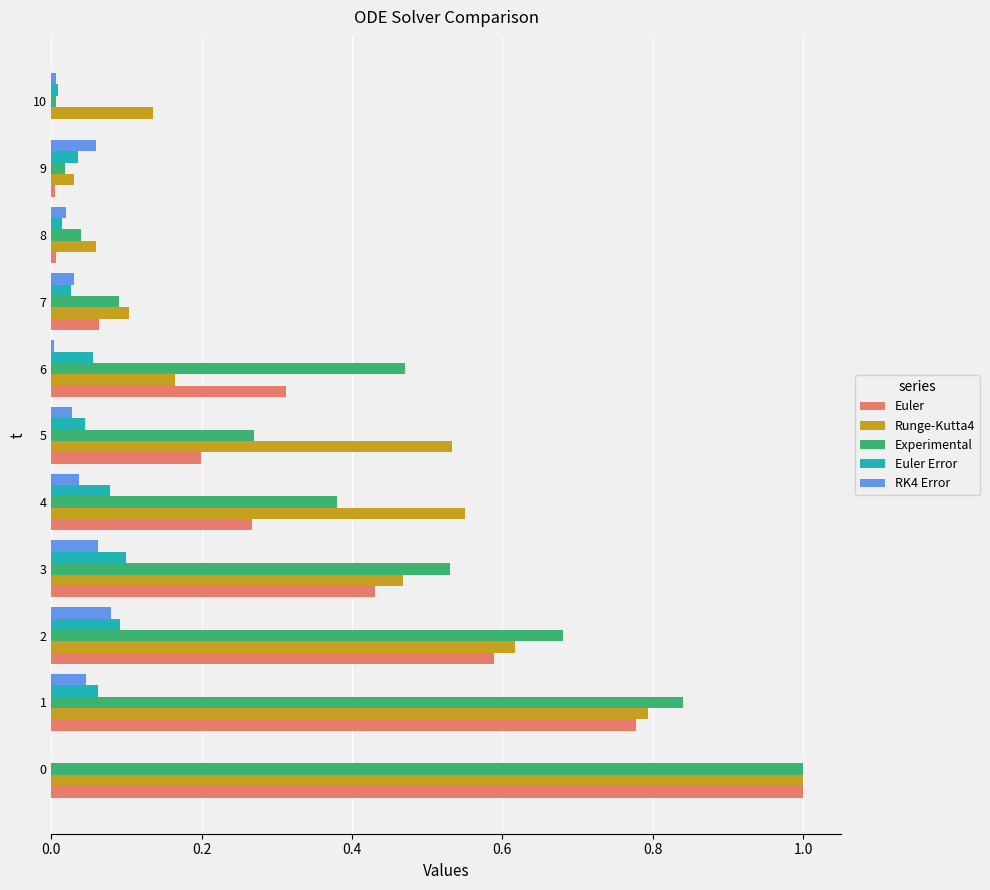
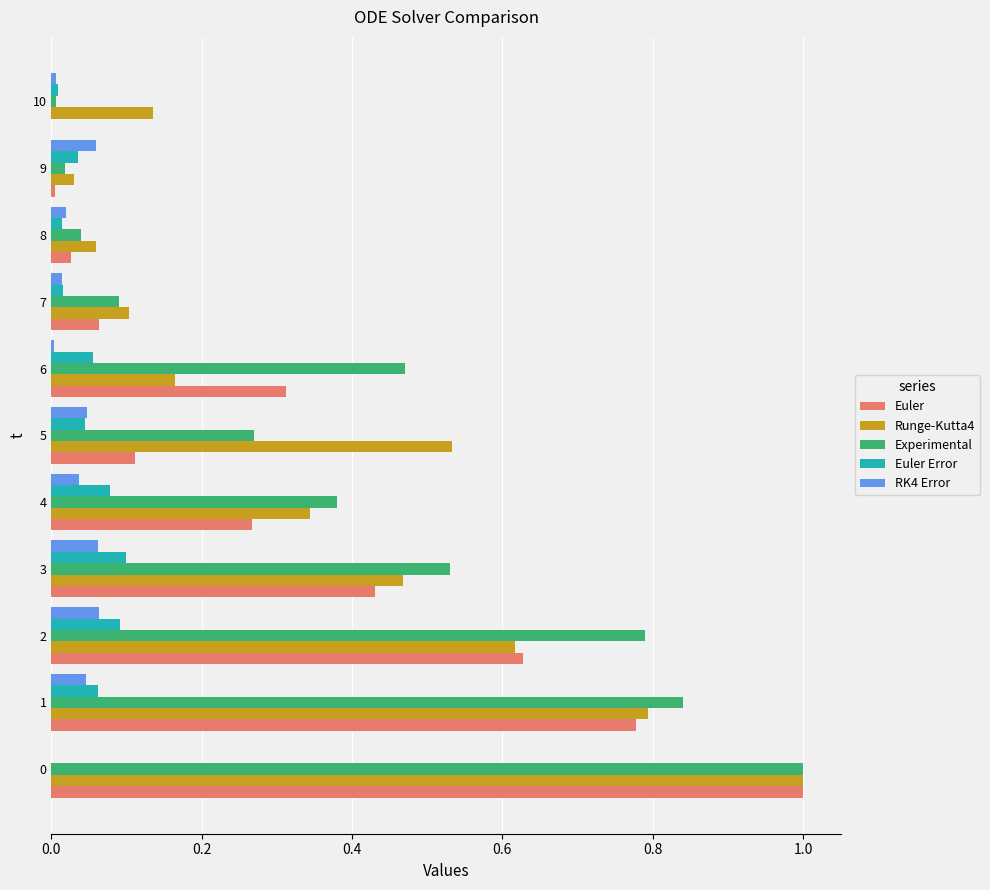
  {
    "Euler": {
      "10": 0.00,
      "9": 0.00,
-     "8": 0.01,
+     "8": 0.03,
      "7": 0.06,
      "6": 0.31,
-     "5": 0.20,
+     "5": 0.11,
      "4": 0.27,
      "3": 0.43,
-     "2": 0.59,
+     "2": 0.63,
      "1": 0.78,
      "0": 1.00
    },
    "Runge-Kutta4": {
      "10": 0.14,
      "9": 0.03,
      "8": 0.06,
      "7": 0.10,
      "6": 0.16,
      "5": 0.53,
-     "4": 0.55,
+     "4": 0.34,
      "3": 0.47,
      "2": 0.62,
      "1": 0.79,
      "0": 1.00
    },
    "Experimental": {
      "10": 0.01,
      "9": 0.02,
      "8": 0.04,
      "7": 0.09,
      "6": 0.47,
      "5": 0.27,
      "4": 0.38,
      "3": 0.53,
-     "2": 0.68,
+     "2": 0.79,
      "1": 0.84,
      "0": 1.00
    },
    "Euler Error": {
      "10": 0.01,
      "9": 0.04,
      "8": 0.01,
-     "7": 0.03,
+     "7": 0.01,
      "6": 0.05,
      "5": 0.04,
      "4": 0.08,
      "3": 0.10,
      "2": 0.09,
      "1": 0.06,
      "0": 0.00
    },
    "RK4 Error": {
      "10": 0.01,
      "9": 0.06,
      "8": 0.02,
-     "7": 0.03,
+     "7": 0.01,
      "6": 0.00,
-     "5": 0.03,
+     "5": 0.05,
      "4": 0.04,
      "3": 0.06,
-     "2": 0.08,
+     "2": 0.06,
      "1": 0.05,
      "0": 0.00
    }
  }
